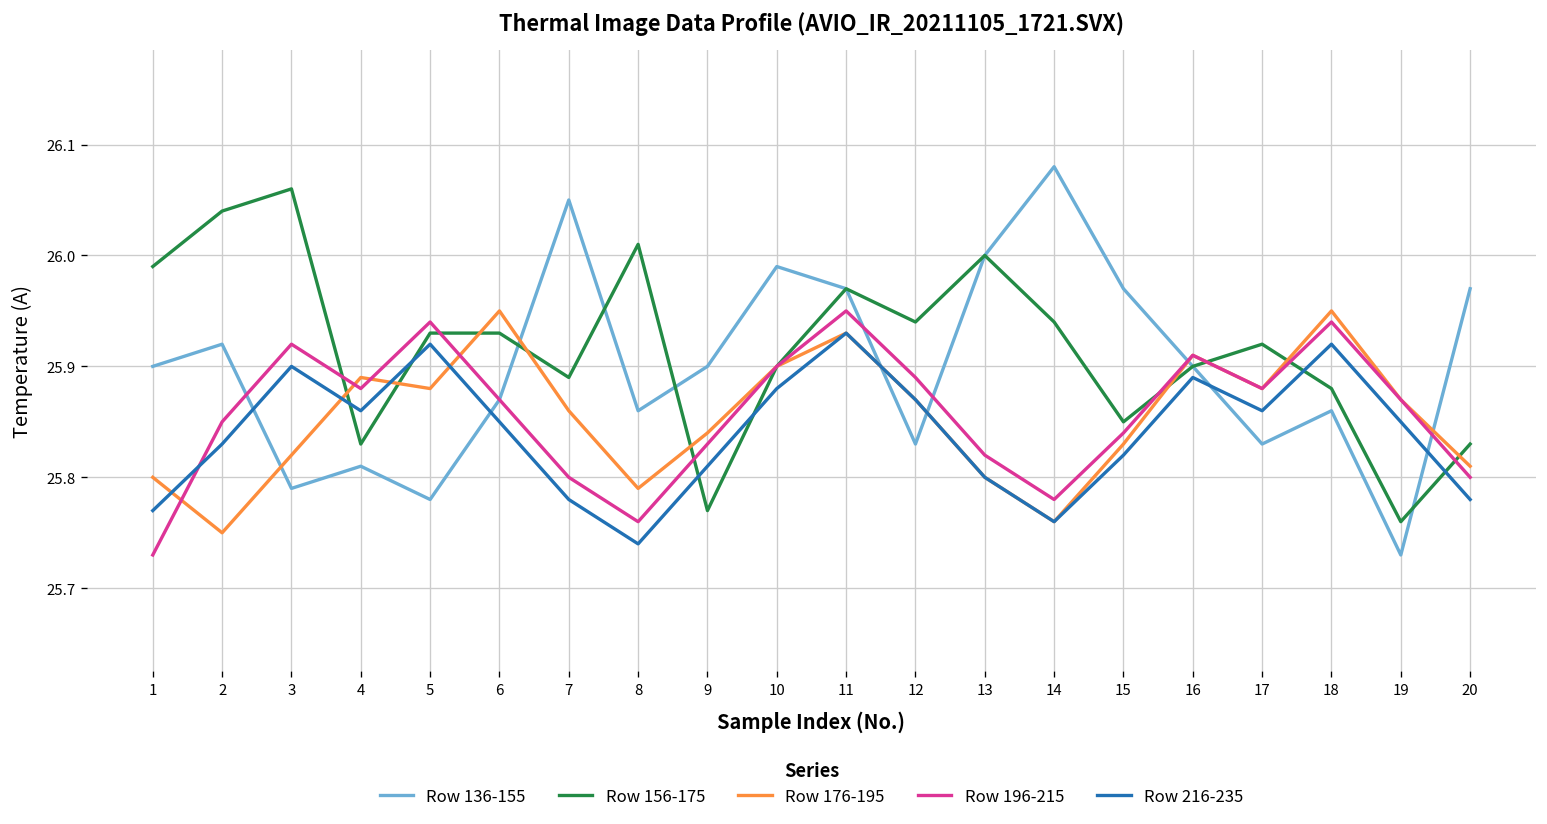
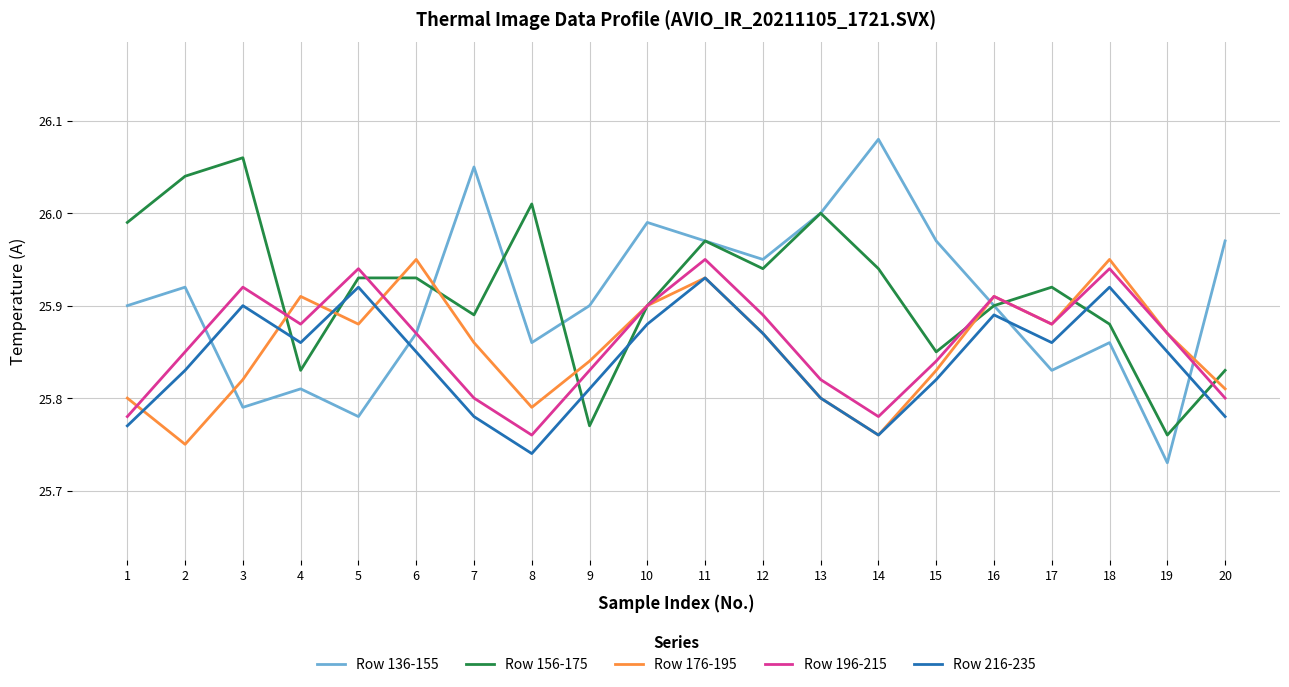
  {
    "Row 136-155": {
      "1": 25.90,
      "2": 25.92,
      "3": 25.79,
      "4": 25.81,
      "5": 25.78,
      "7": 26.05,
      "8": 25.86,
      "9": 25.90,
      "10": 25.99,
-     "12": 25.83,
+     "12": 25.95,
      "14": 26.08,
      "15": 25.97,
      "17": 25.83,
      "18": 25.86,
      "19": 25.73,
      "20": 25.97
    },
    "Row 156-175": {
      "1": 25.99,
      "2": 26.04,
      "3": 26.06,
      "4": 25.83,
      "5": 25.93,
      "6": 25.93,
      "7": 25.89,
      "8": 26.01,
      "9": 25.77,
      "12": 25.94,
      "14": 25.94,
      "15": 25.85,
      "17": 25.92,
      "18": 25.88,
      "19": 25.76,
      "20": 25.83
    },
    "Row 176-195": {
      "1": 25.80,
      "2": 25.75,
      "3": 25.82,
-     "4": 25.89,
+     "4": 25.91,
      "5": 25.88,
      "6": 25.95,
      "7": 25.86,
      "8": 25.79,
      "9": 25.84,
      "15": 25.83,
      "18": 25.95,
      "20": 25.81
    },
    "Row 196-215": {
-     "1": 25.73,
+     "1": 25.78,
      "2": 25.85,
      "3": 25.92,
      "4": 25.88,
      "5": 25.94,
      "7": 25.80,
      "8": 25.76,
      "9": 25.83,
      "11": 25.95,
      "12": 25.89,
      "13": 25.82,
      "14": 25.78,
      "15": 25.84,
      "18": 25.94,
      "20": 25.80
    },
    "Row 216-235": {
      "1": 25.77,
      "2": 25.83,
      "3": 25.90,
      "4": 25.86,
      "5": 25.92,
      "6": 25.85,
      "7": 25.78,
      "8": 25.74,
      "9": 25.81,
      "10": 25.88,
      "15": 25.82,
      "16": 25.89,
      "17": 25.86,
      "18": 25.92,
      "19": 25.85,
      "20": 25.78
    }
  }
